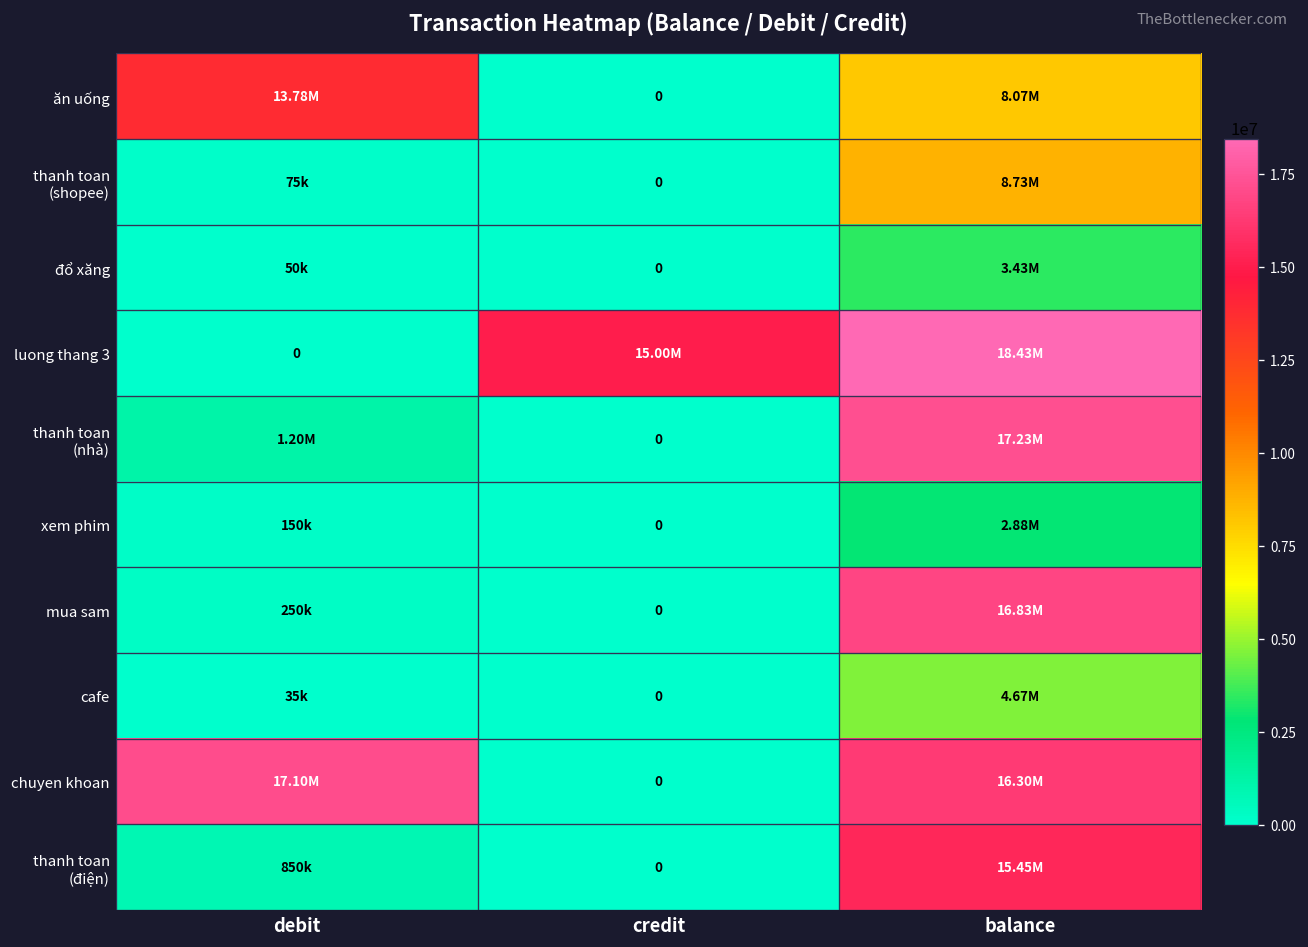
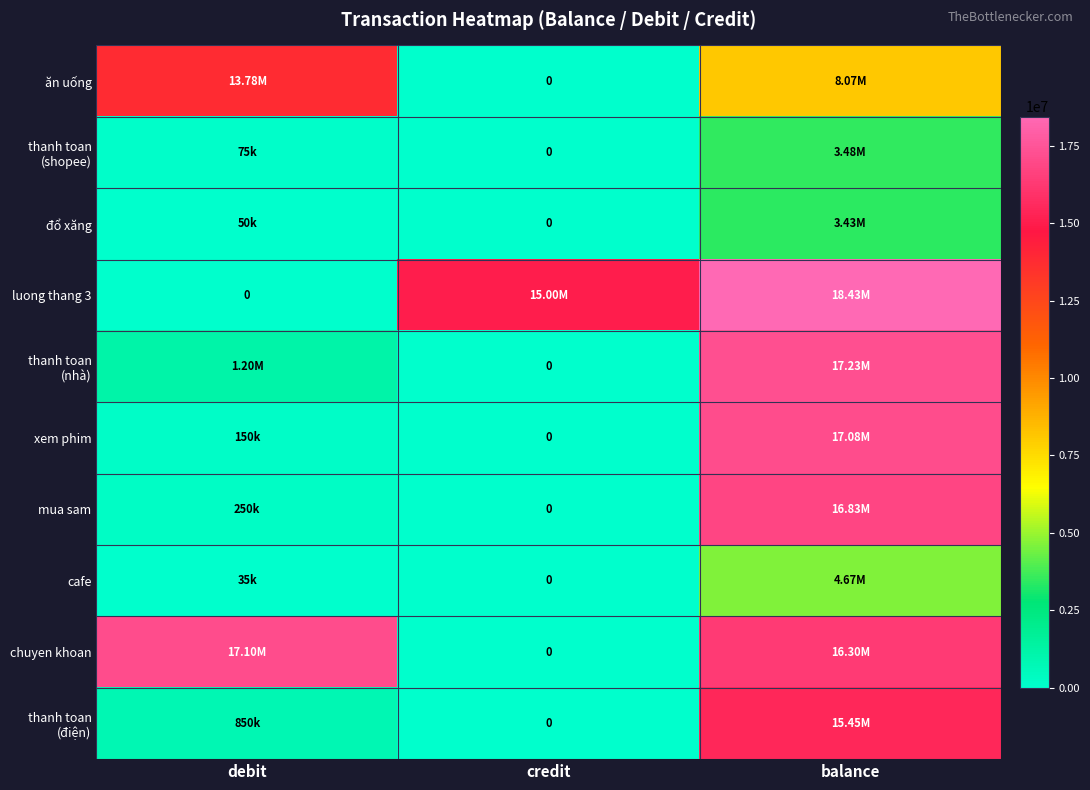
  {
    "ăn uống": {
      "debit": "13.78M",
      "credit": "0",
      "balance": "8.07M"
    },
    "thanh toan (shopee)": {
      "debit": "75k",
      "credit": "0",
-     "balance": "8.73M"
+     "balance": "3.48M"
    },
    "đổ xăng": {
      "debit": "50k",
      "credit": "0",
      "balance": "3.43M"
    },
    "luong thang 3": {
      "debit": "0",
      "credit": "15.00M",
      "balance": "18.43M"
    },
    "thanh toan (nhà)": {
      "debit": "1.20M",
      "credit": "0",
      "balance": "17.23M"
    },
    "xem phim": {
      "debit": "150k",
      "credit": "0",
-     "balance": "2.88M"
+     "balance": "17.08M"
    },
    "mua sam": {
      "debit": "250k",
      "credit": "0",
      "balance": "16.83M"
    },
    "cafe": {
      "debit": "35k",
      "credit": "0",
      "balance": "4.67M"
    },
    "chuyen khoan": {
      "debit": "17.10M",
      "credit": "0",
      "balance": "16.30M"
    },
    "thanh toan (điện)": {
      "debit": "850k",
      "credit": "0",
      "balance": "15.45M"
    }
  }
